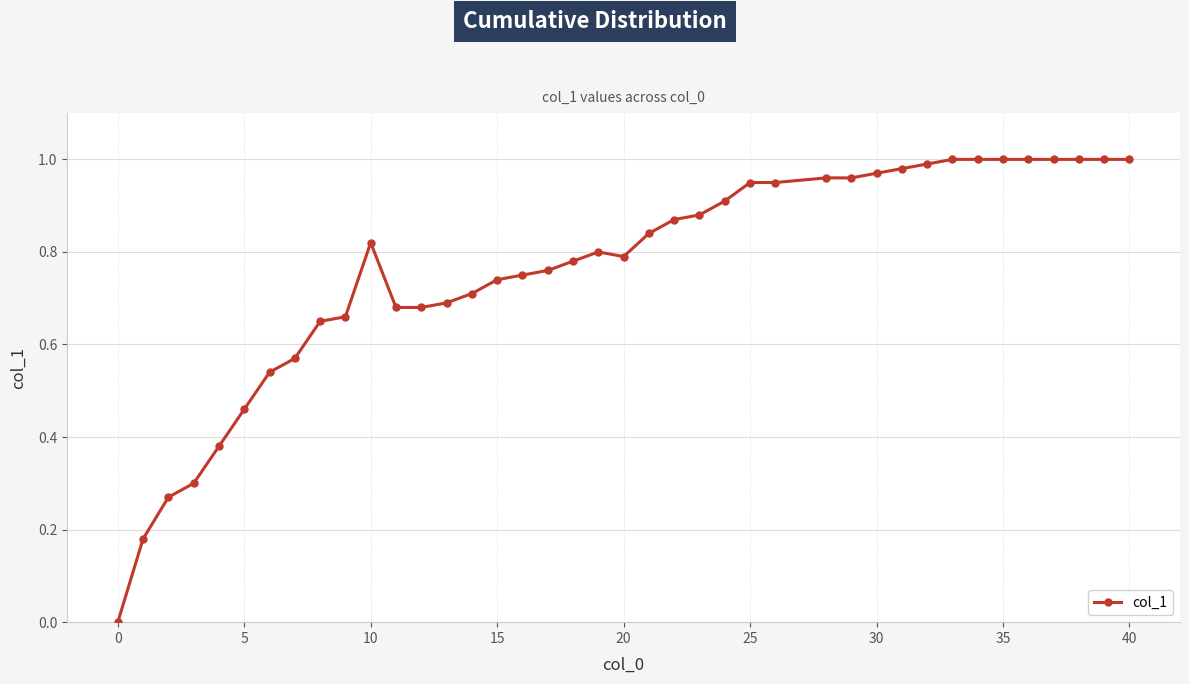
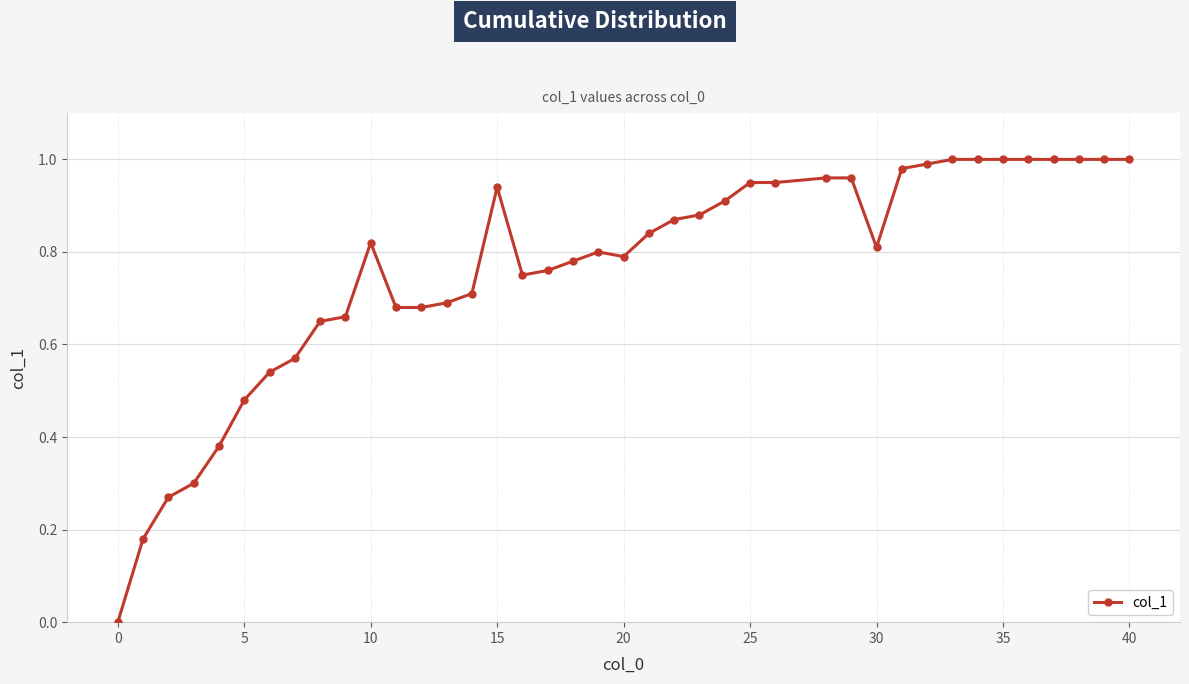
  {
    "0": 0.00,
-   "5": 0.46,
+   "5": 0.48,
    "10": 0.82,
-   "15": 0.74,
+   "15": 0.94,
    "20": 0.79,
    "25": 0.95,
-   "30": 0.97,
+   "30": 0.81,
    "35": 1.00,
    "40": 1.00
  }
